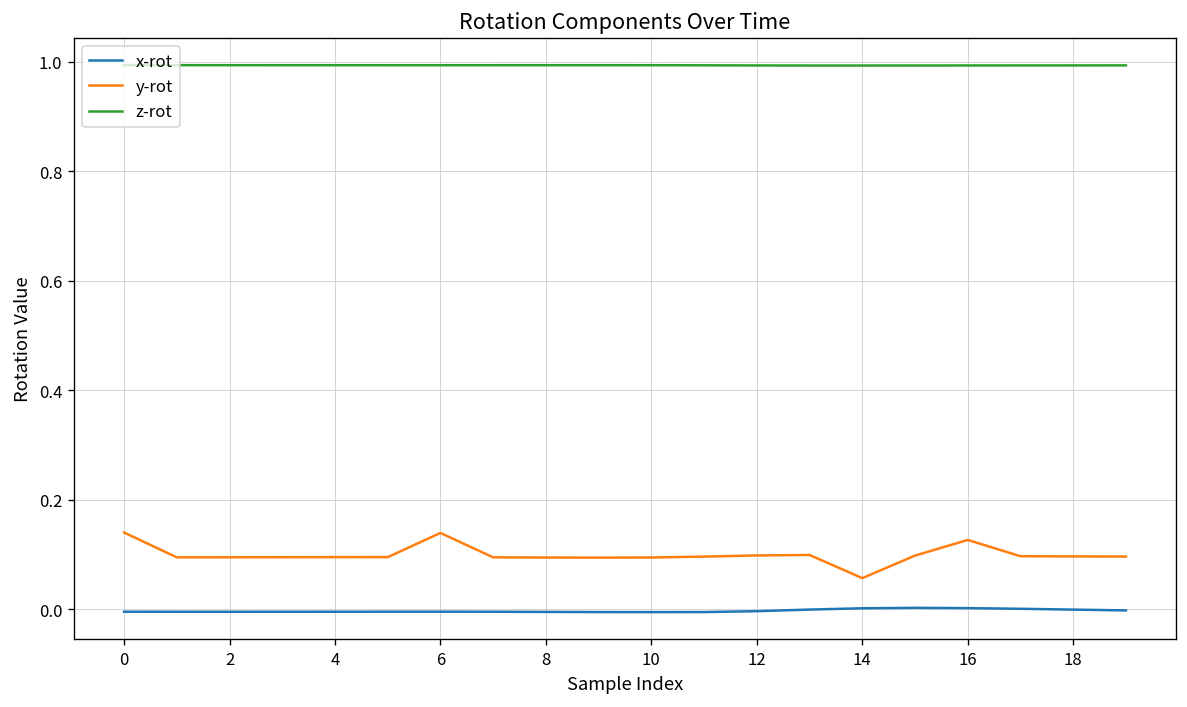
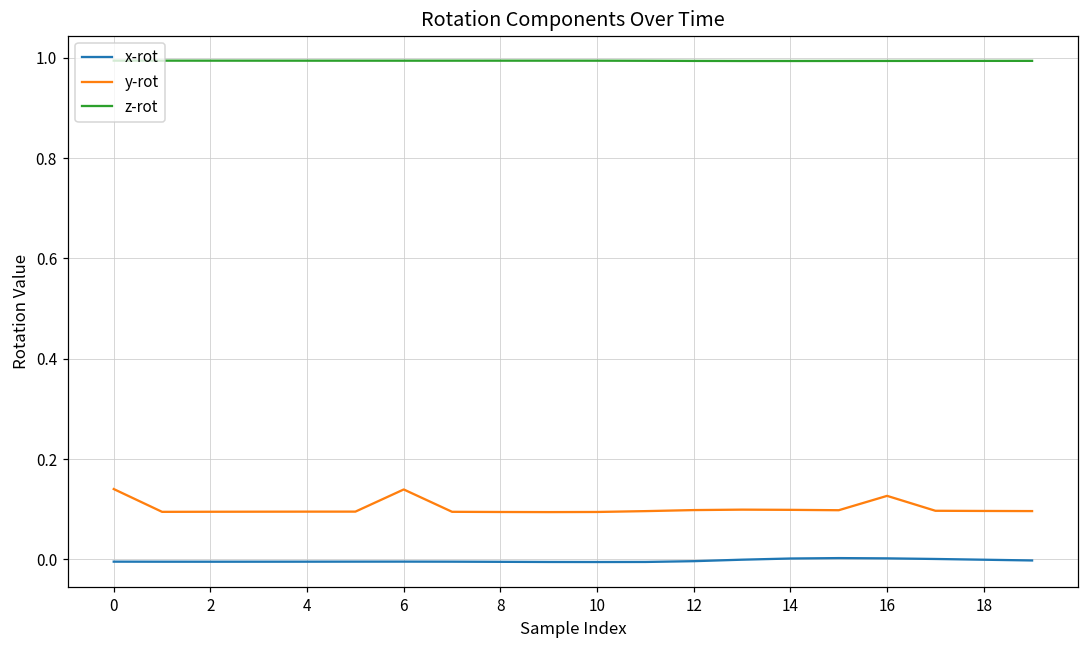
  {
    "x-rot": {
      "0": 0.00,
      "2": 0.00,
      "4": 0.00,
      "6": 0.00,
      "8": 0.00,
      "10": -0.01,
      "12": 0.00,
      "14": 0.00,
      "16": 0.00,
      "18": 0.00
    },
    "y-rot": {
      "0": 0.14,
      "2": 0.09,
      "4": 0.10,
      "6": 0.14,
      "8": 0.09,
      "10": 0.09,
      "12": 0.10,
-     "14": 0.06,
+     "14": 0.10,
      "16": 0.13,
      "18": 0.10
    },
    "z-rot": {
      "2": 0.99,
      "4": 0.99,
      "6": 0.99,
      "8": 0.99,
      "10": 0.99,
      "12": 0.99,
      "14": 0.99,
      "16": 0.99,
      "18": 0.99
    }
  }
